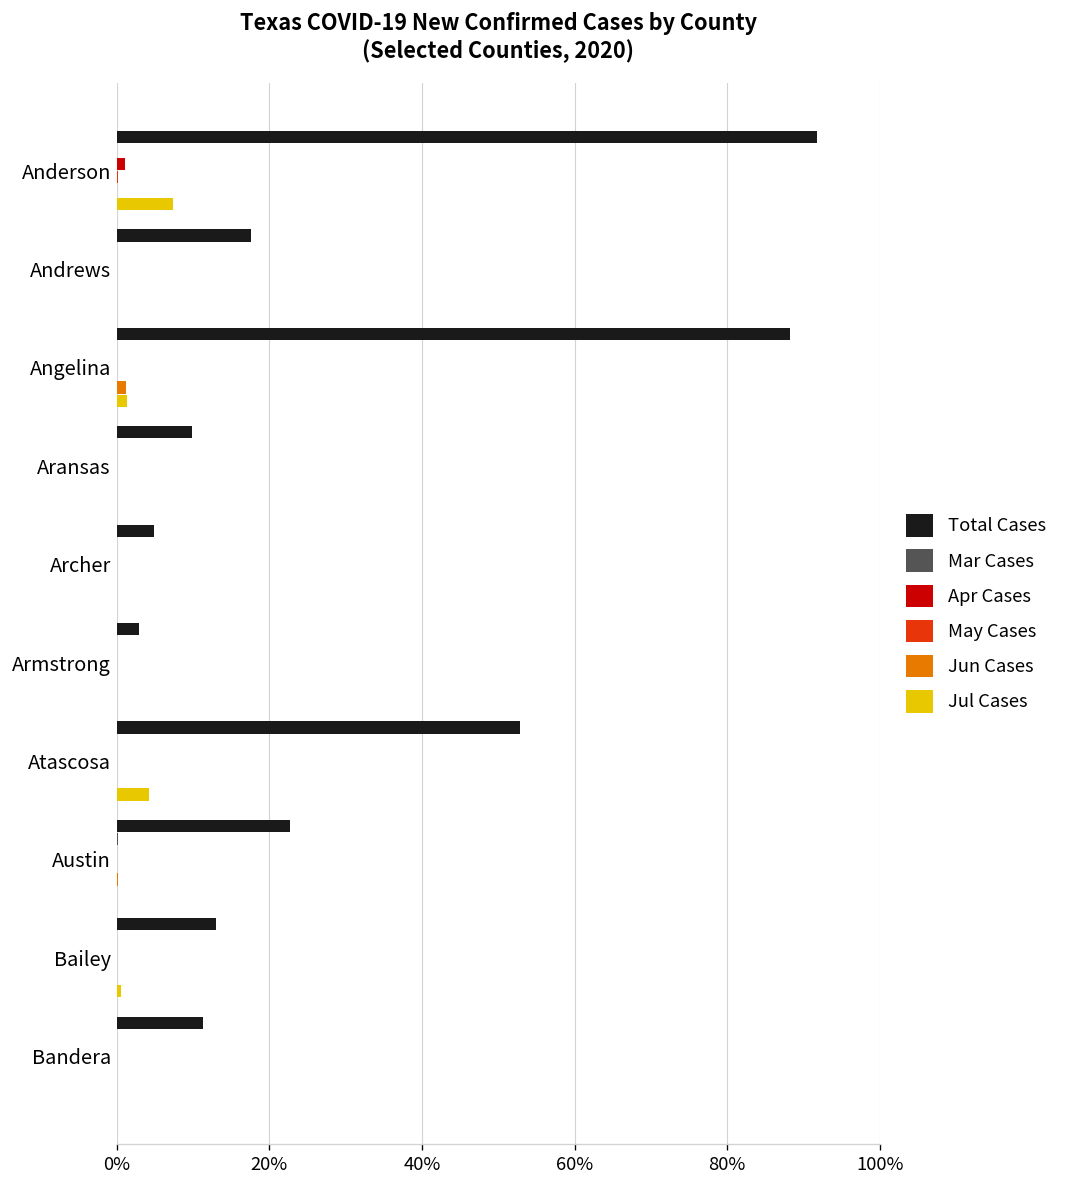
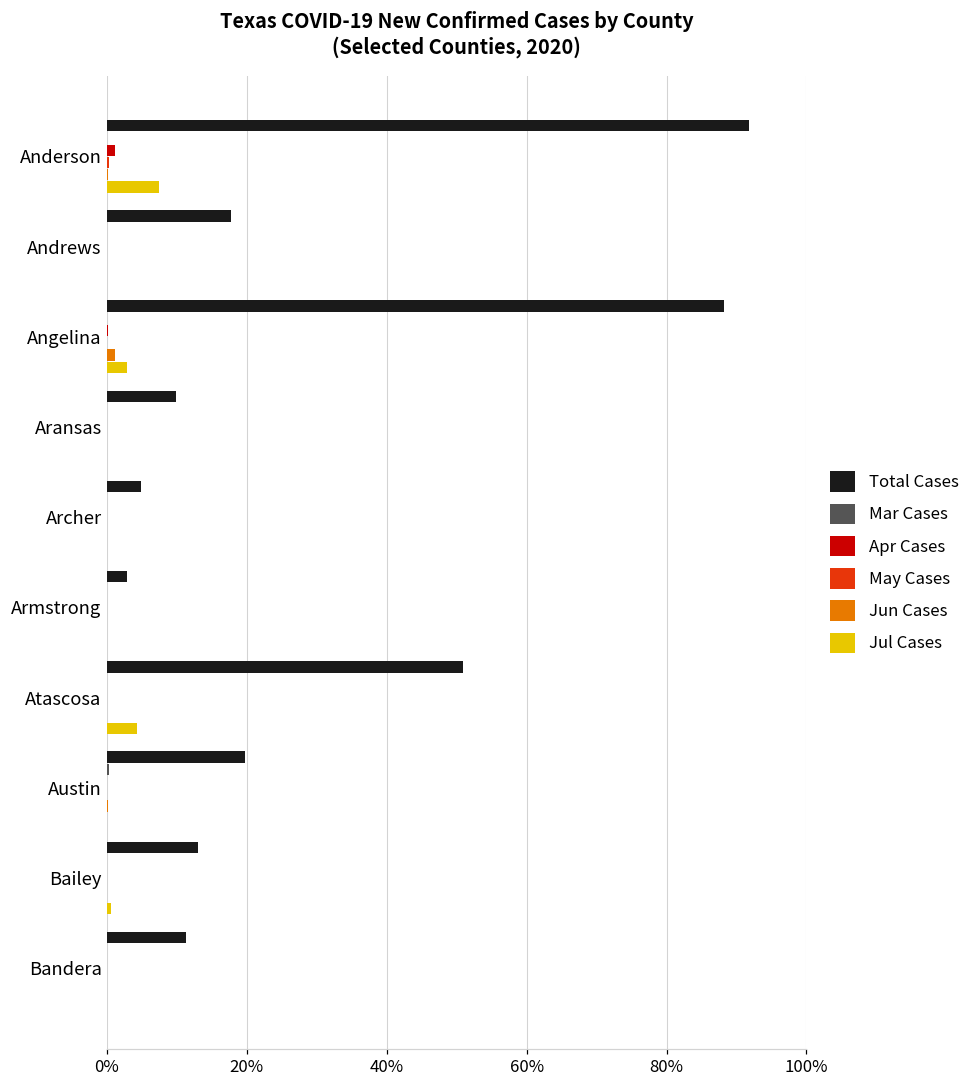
  {
    "Total Cases": {
      "Anderson": "92%",
      "Andrews": "18%",
      "Angelina": "88%",
      "Aransas": "10%",
      "Archer": "5%",
      "Armstrong": "3%",
-     "Atascosa": "53%",
-     "Austin": "23%",
+     "Atascosa": "51%",
+     "Austin": "20%",
      "Bailey": "13%",
      "Bandera": "11%"
    },
    "Mar Cases": {
      "Aransas": "0%",
      "Archer": "0%",
      "Bailey": "0%",
      "Bandera": "0%"
    },
    "Apr Cases": {
      "Anderson": "1%",
      "Andrews": "0%",
      "Aransas": "0%",
      "Archer": "0%",
      "Armstrong": "0%",
      "Austin": "0%",
      "Bailey": "0%"
    },
    "May Cases": {
      "Aransas": "0%",
      "Archer": "0%",
      "Armstrong": "0%",
      "Atascosa": "0%",
      "Austin": "0%",
      "Bailey": "0%",
      "Bandera": "0%"
    },
    "Jun Cases": {
      "Angelina": "1%",
      "Archer": "0%",
      "Armstrong": "0%",
      "Bandera": "0%"
    },
    "Jul Cases": {
      "Anderson": "7%",
      "Andrews": "0%",
-     "Angelina": "1%",
+     "Angelina": "3%",
      "Archer": "0%",
      "Armstrong": "0%",
      "Atascosa": "4%",
      "Bailey": "1%",
      "Bandera": "0%"
    }
  }
